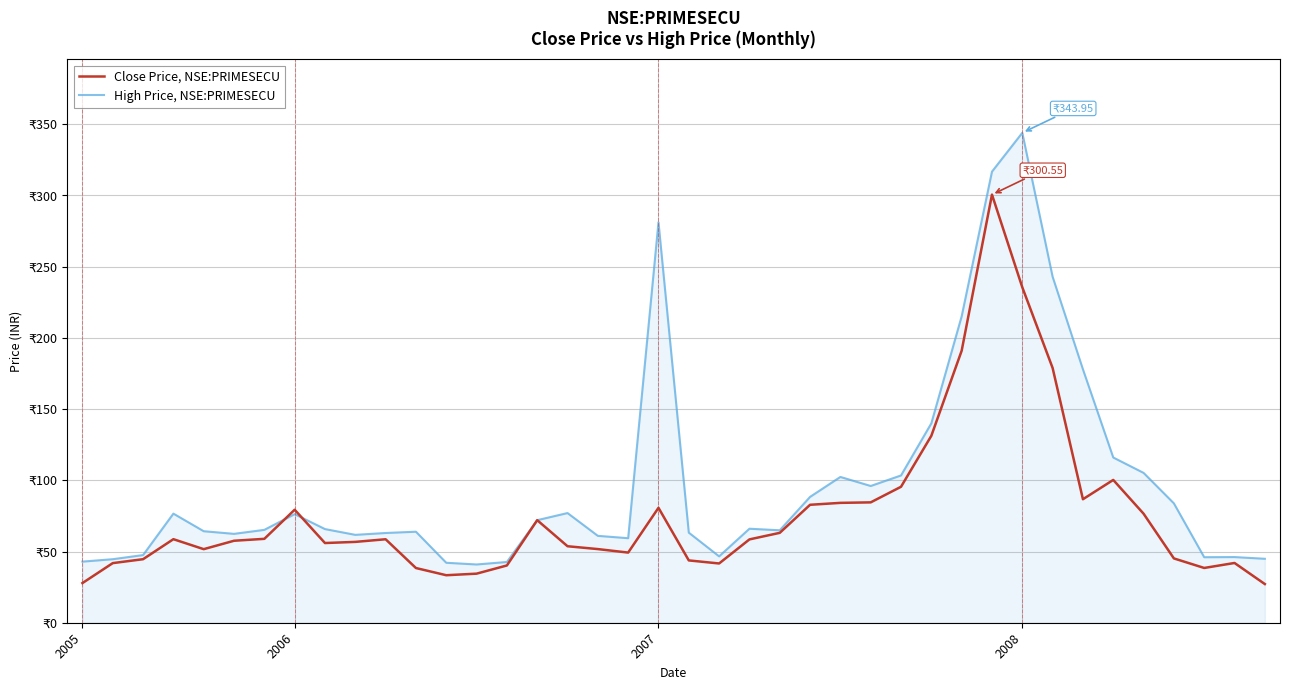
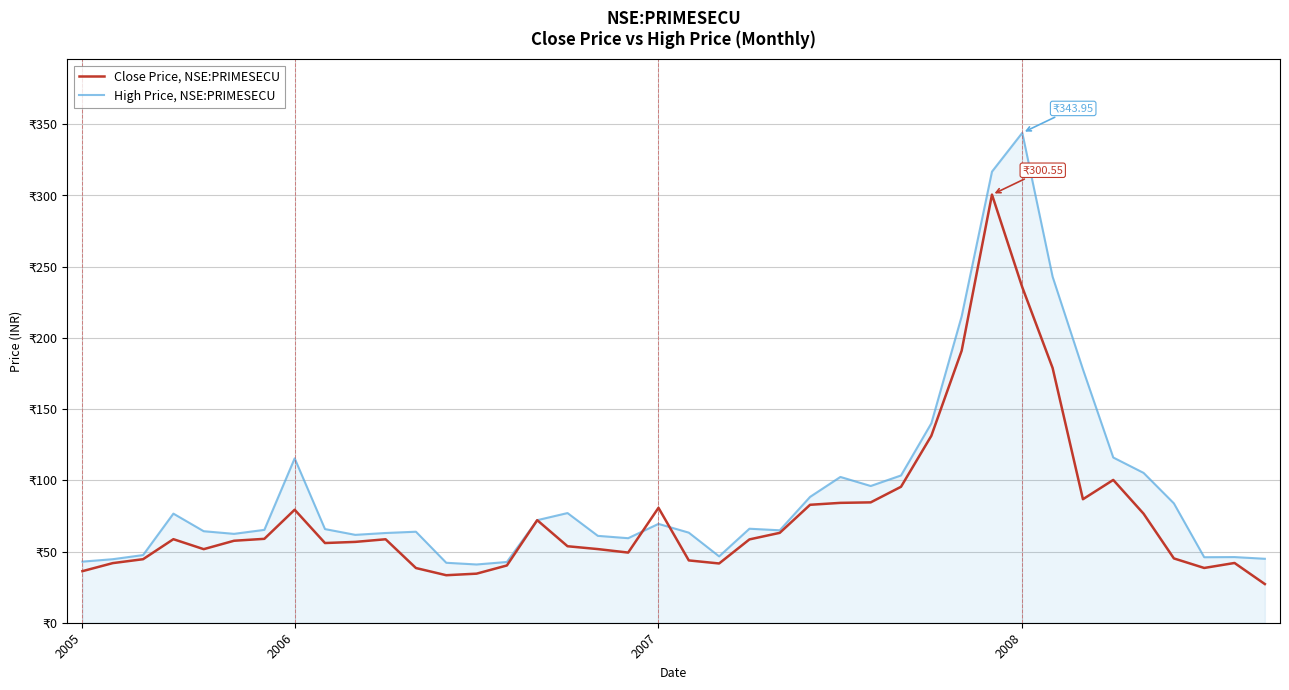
  {
    "Close Price, NSE:PRIMESECU": {
-     "2005": "₹28",
+     "2005": "₹36",
      "2006": "₹79",
      "2007": "₹81",
      "2008": "₹236"
    },
    "High Price, NSE:PRIMESECU": {
      "2005": "₹43",
-     "2006": "₹76",
-     "2007": "₹281"
+     "2006": "₹115",
+     "2007": "₹69"
    }
  }
